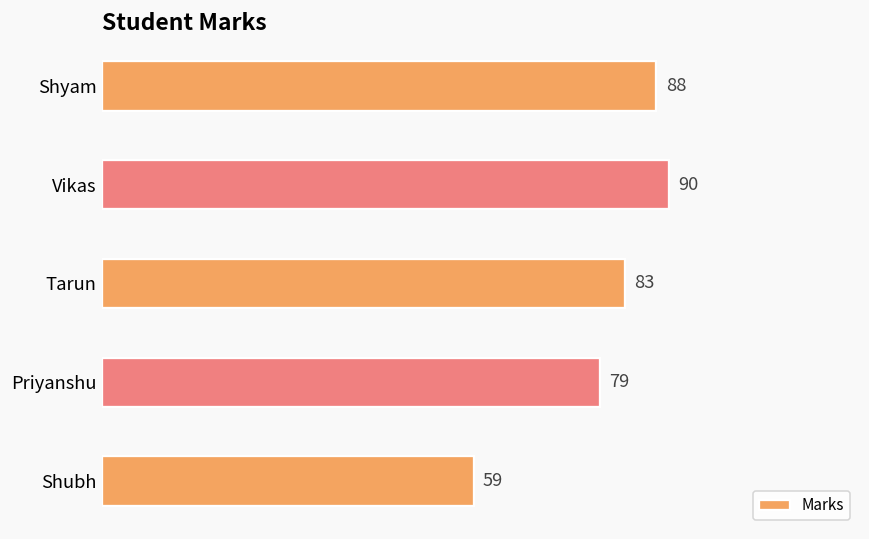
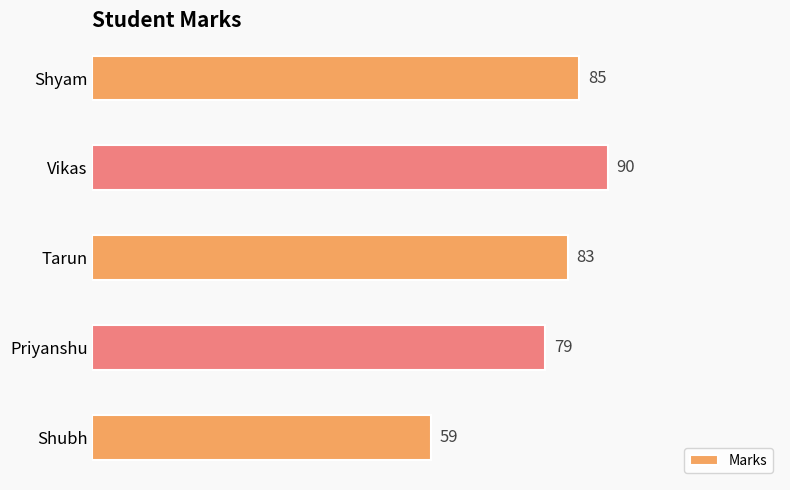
  {
-   "Shyam": 88,
+   "Shyam": 85,
    "Vikas": 90,
    "Tarun": 83,
    "Priyanshu": 79,
    "Shubh": 59
  }
